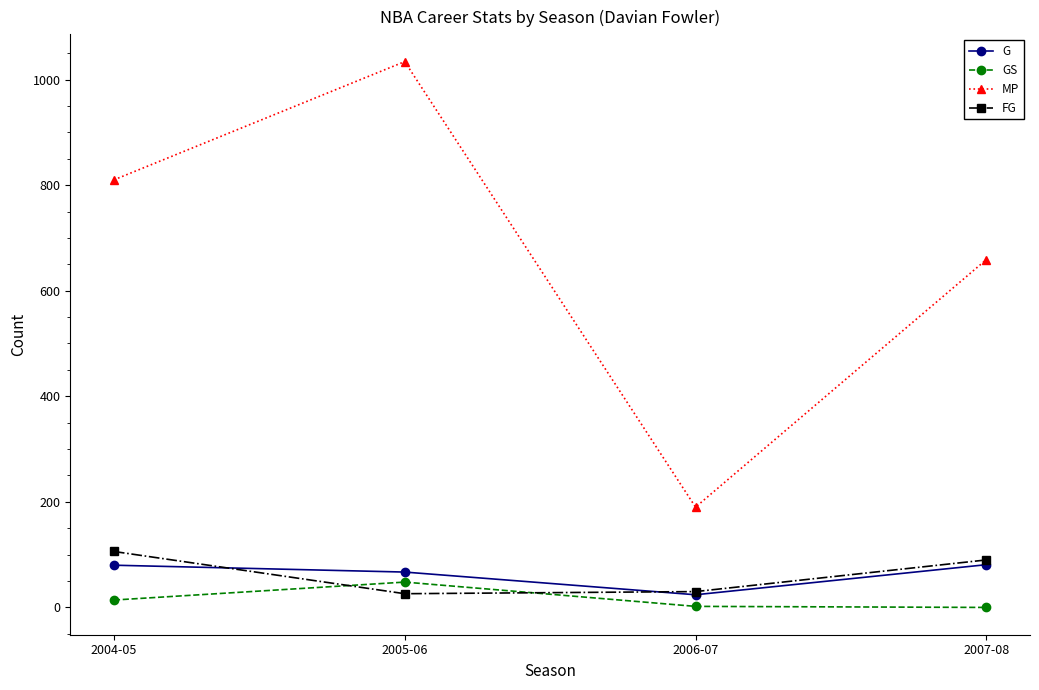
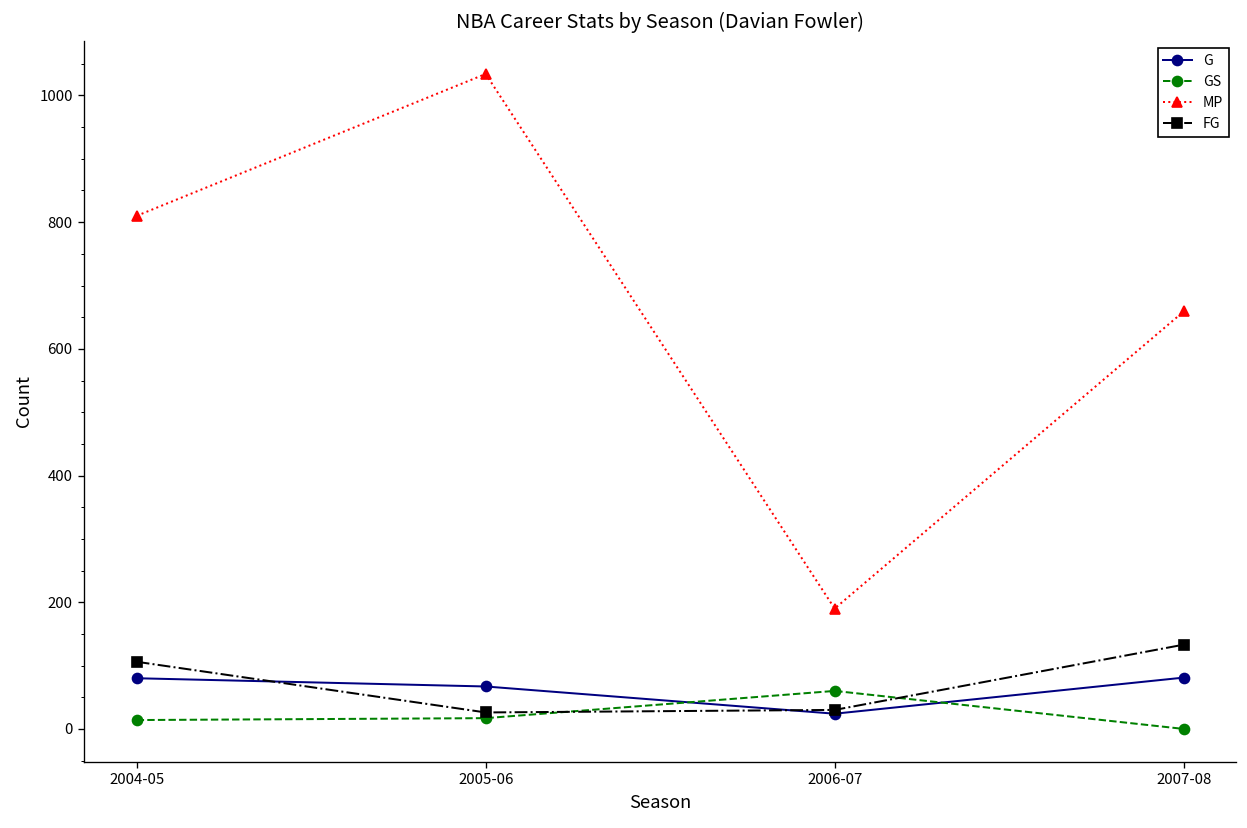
  {
    "G": {
      "2004-05": 80,
      "2005-06": 70,
      "2006-07": 20,
      "2007-08": 80
    },
    "GS": {
      "2004-05": 10,
-     "2005-06": 50,
-     "2006-07": 0,
+     "2005-06": 20,
+     "2006-07": 60,
      "2007-08": 0
    },
    "MP": {
      "2004-05": 810,
      "2005-06": 1030,
      "2006-07": 190,
      "2007-08": 660
    },
    "FG": {
      "2004-05": 110,
      "2005-06": 30,
      "2006-07": 30,
-     "2007-08": 90
+     "2007-08": 130
    }
  }
